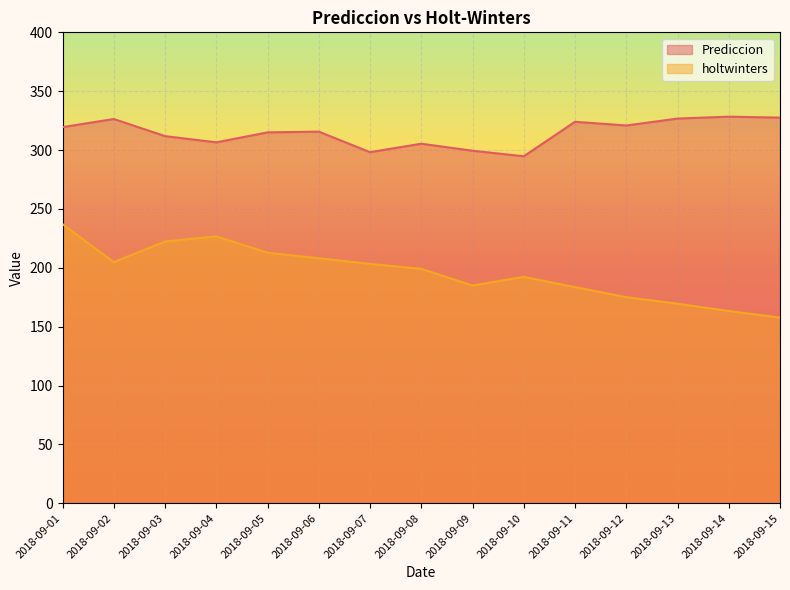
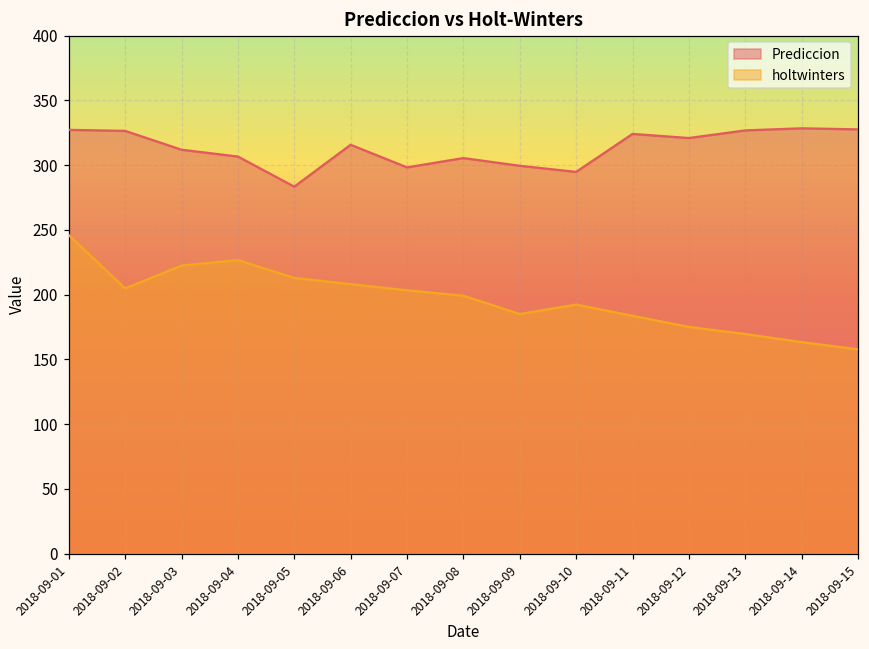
  {
    "Prediccion": {
-     "2018-09-01": 319,
+     "2018-09-01": 327,
      "2018-09-02": 326,
      "2018-09-03": 312,
      "2018-09-04": 307,
-     "2018-09-05": 315,
+     "2018-09-05": 283,
      "2018-09-06": 316,
      "2018-09-07": 298,
      "2018-09-08": 305,
      "2018-09-09": 299,
      "2018-09-10": 295,
      "2018-09-11": 324,
      "2018-09-12": 321,
      "2018-09-13": 327,
      "2018-09-14": 328,
      "2018-09-15": 328
    },
    "holtwinters": {
-     "2018-09-01": 237,
+     "2018-09-01": 246,
      "2018-09-02": 205,
      "2018-09-03": 222,
      "2018-09-04": 227,
      "2018-09-05": 213,
      "2018-09-06": 208,
      "2018-09-07": 203,
      "2018-09-08": 199,
      "2018-09-09": 185,
      "2018-09-10": 192,
      "2018-09-11": 184,
      "2018-09-12": 175,
      "2018-09-13": 169,
      "2018-09-14": 163,
      "2018-09-15": 158
    }
  }
